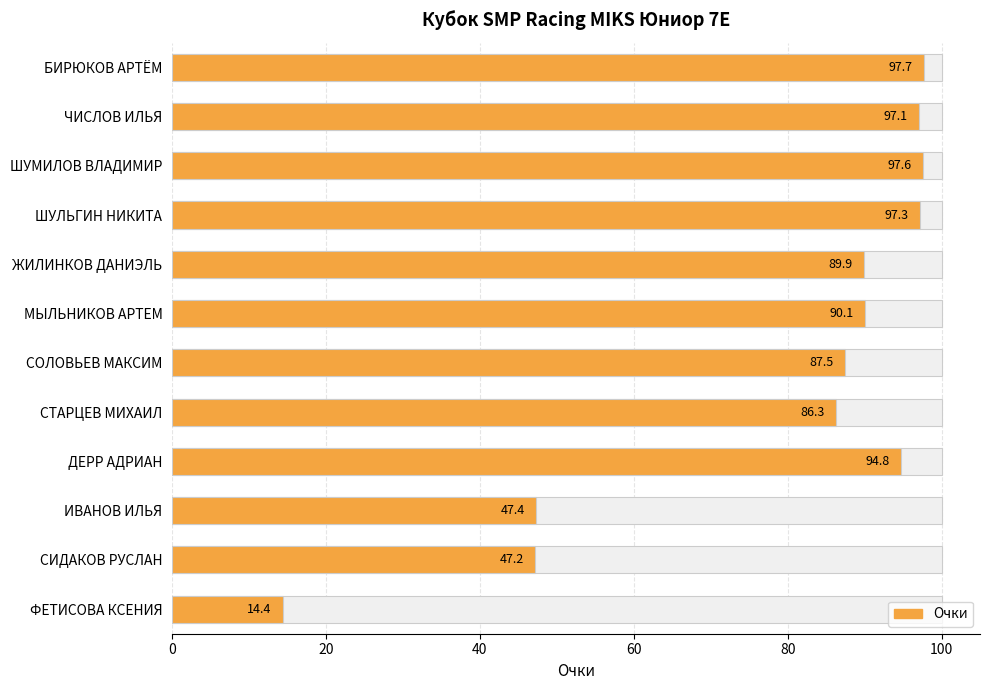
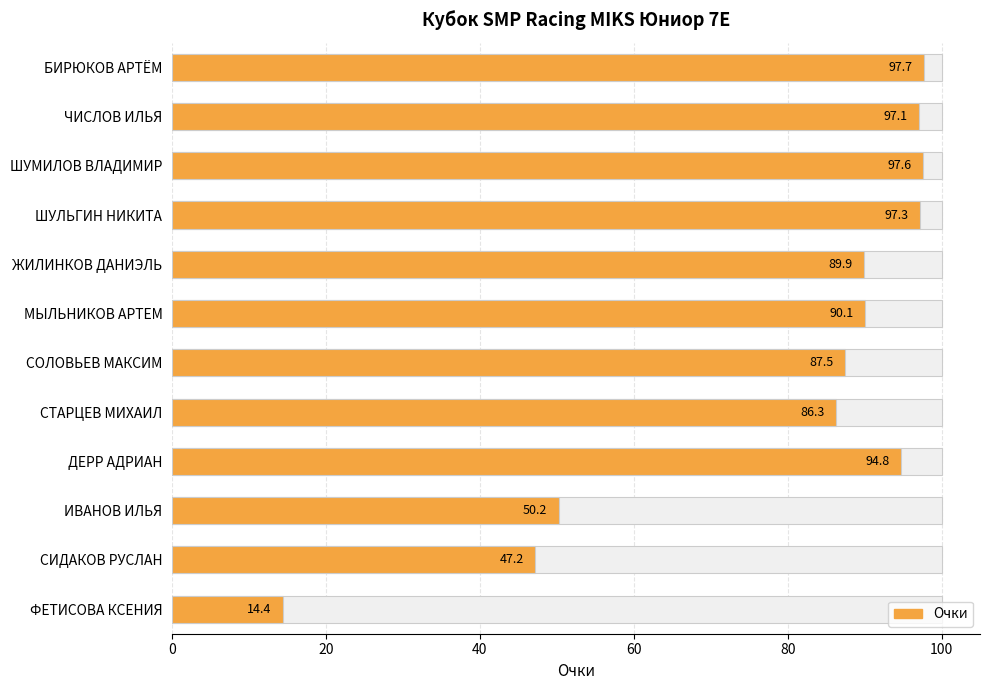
  {
    "Очки": {
-     "ИВАНОВ ИЛЬЯ": 47.4
+     "ИВАНОВ ИЛЬЯ": 50.2
    }
  }
